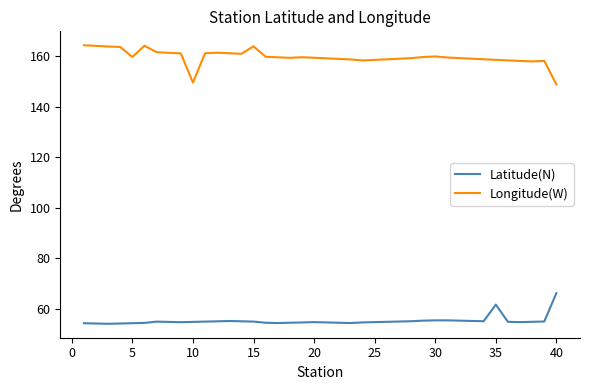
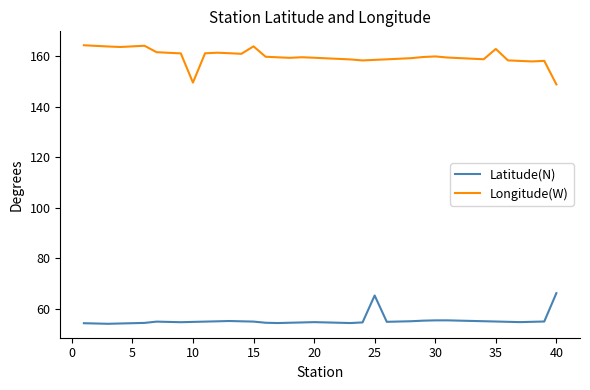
  {
    "Latitude(N)": {
      "5": 54,
      "10": 55,
      "15": 55,
      "20": 55,
-     "25": 55,
+     "25": 65,
      "30": 55,
-     "35": 62,
+     "35": 55,
      "40": 66
    },
    "Longitude(W)": {
-     "5": 160,
+     "5": 164,
      "10": 149,
      "15": 164,
      "20": 159,
      "25": 158,
      "30": 160,
-     "35": 159,
+     "35": 163,
      "40": 149
    }
  }
